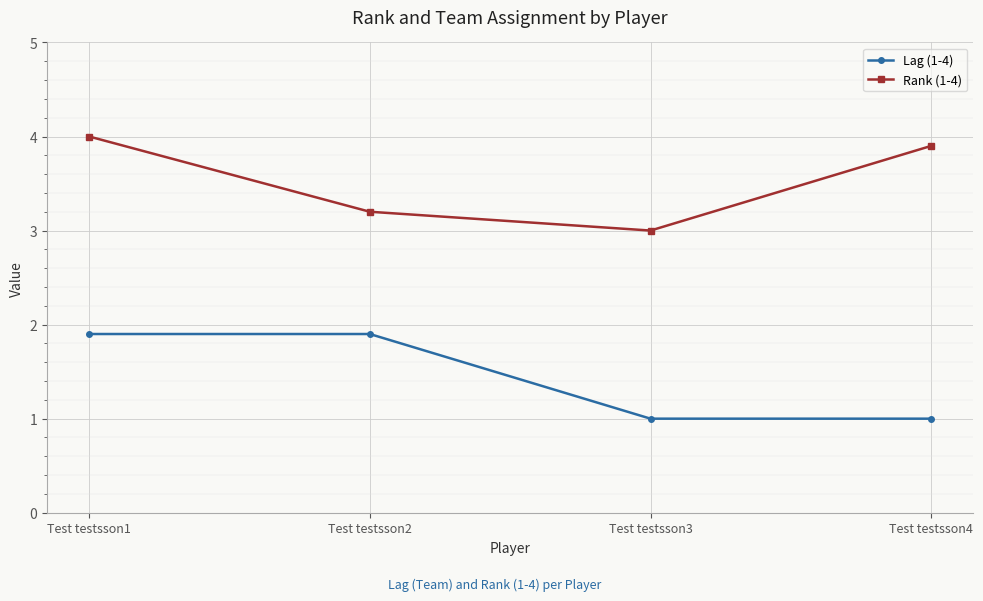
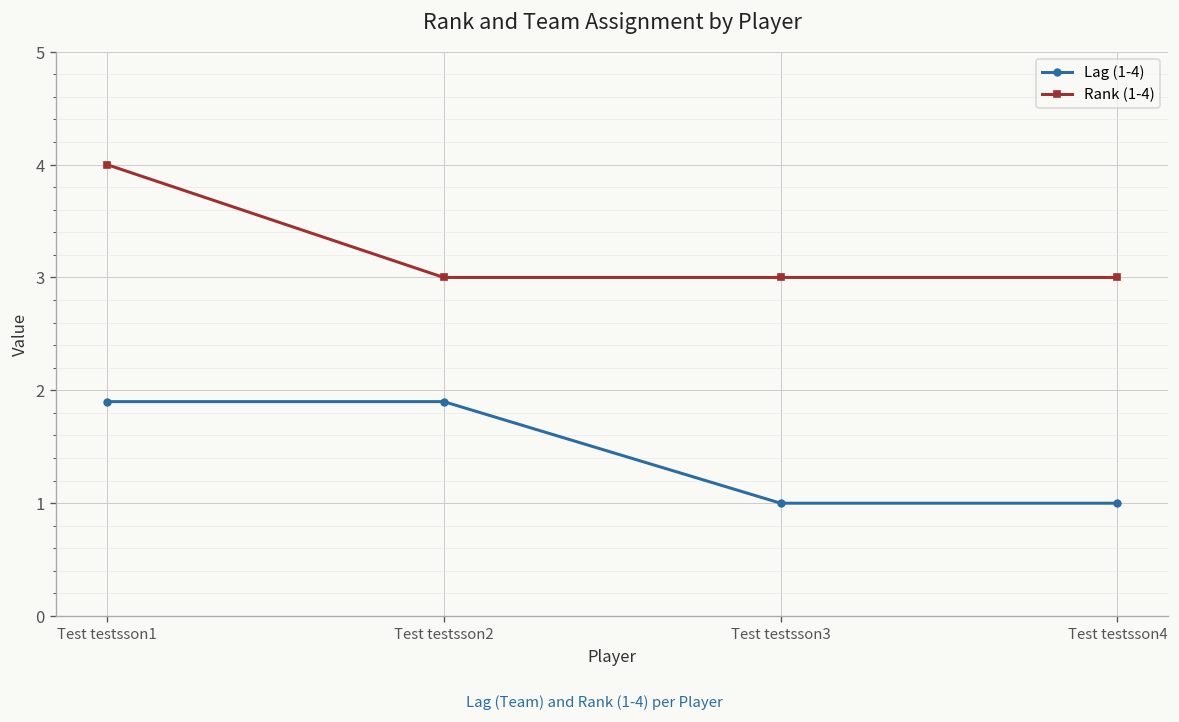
  {
    "Lag (1-4)": {
      "Test testsson1": 1.9,
      "Test testsson2": 1.9,
      "Test testsson3": 1.0,
      "Test testsson4": 1.0
    },
    "Rank (1-4)": {
      "Test testsson1": 4.0,
-     "Test testsson2": 3.2,
+     "Test testsson2": 3.0,
      "Test testsson3": 3.0,
-     "Test testsson4": 3.9
+     "Test testsson4": 3.0
    }
  }
